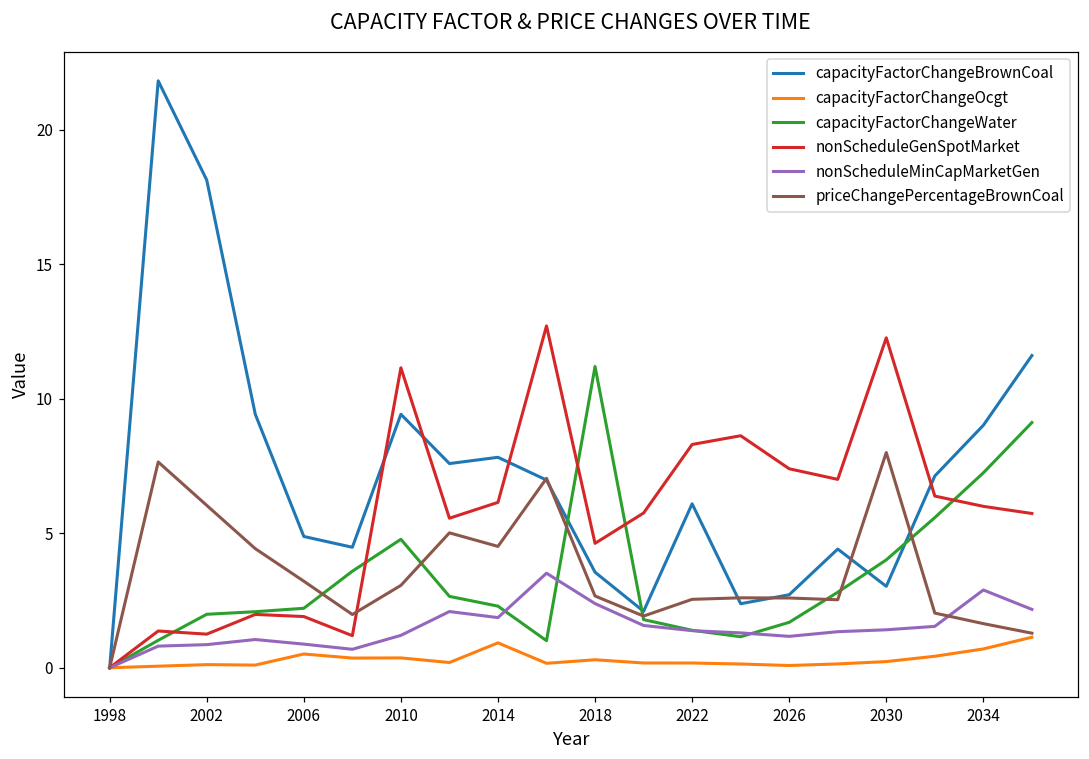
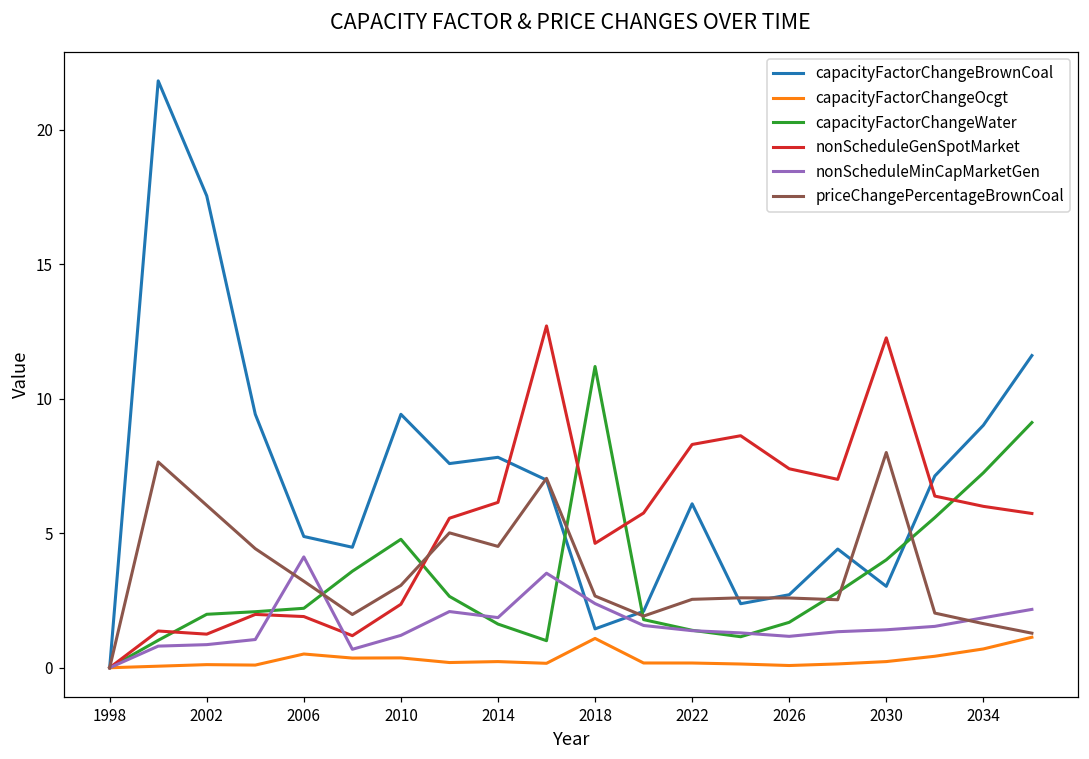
  {
    "capacityFactorChangeBrownCoal": {
-     "2002": 18.1,
+     "2002": 17.5,
      "2006": 4.9,
      "2010": 9.4,
      "2014": 7.8,
-     "2018": 3.6,
+     "2018": 1.4,
      "2022": 6.1,
      "2026": 2.7,
      "2030": 3.0,
      "2034": 9.0
    },
    "capacityFactorChangeOcgt": {
      "2002": 0.1,
      "2006": 0.5,
      "2010": 0.4,
-     "2014": 0.9,
-     "2018": 0.3,
+     "2014": 0.2,
+     "2018": 1.1,
      "2022": 0.2,
      "2026": 0.1,
      "2030": 0.2,
      "2034": 0.7
    },
    "capacityFactorChangeWater": {
      "2002": 2.0,
      "2006": 2.2,
      "2010": 4.8,
-     "2014": 2.3,
+     "2014": 1.6,
      "2018": 11.2,
      "2026": 1.7,
      "2030": 4.0,
      "2034": 7.2
    },
    "nonScheduleGenSpotMarket": {
      "2002": 1.2,
      "2006": 1.9,
-     "2010": 11.2,
+     "2010": 2.4,
      "2014": 6.1,
      "2018": 4.6,
      "2022": 8.3,
      "2026": 7.4,
      "2030": 12.3,
      "2034": 6.0
    },
    "nonScheduleMinCapMarketGen": {
      "2002": 0.9,
-     "2006": 0.9,
+     "2006": 4.1,
      "2010": 1.2,
      "2014": 1.9,
      "2018": 2.4,
      "2026": 1.2,
      "2030": 1.4,
-     "2034": 2.9
+     "2034": 1.9
    },
    "priceChangePercentageBrownCoal": {
      "2002": 6.0,
      "2006": 3.2,
      "2010": 3.1,
      "2014": 4.5,
      "2018": 2.7,
      "2022": 2.5,
      "2026": 2.6,
      "2030": 8.0,
      "2034": 1.6
    }
  }
